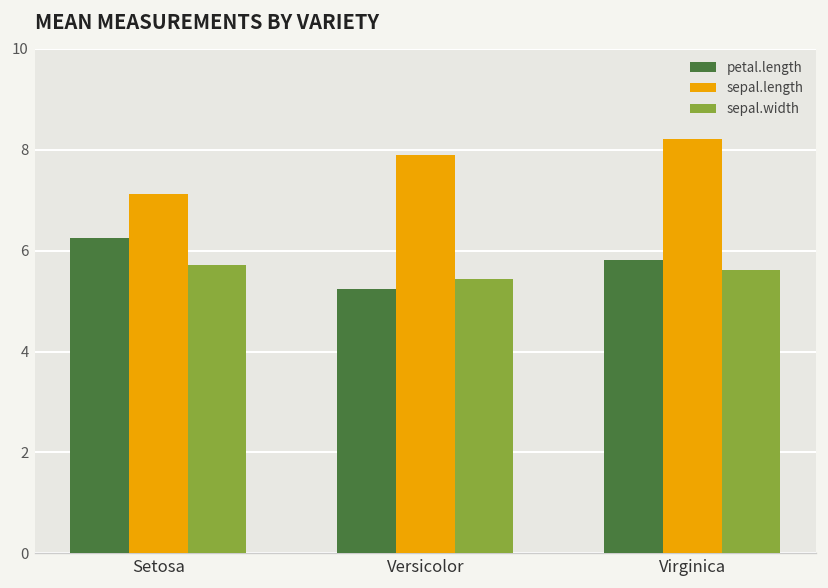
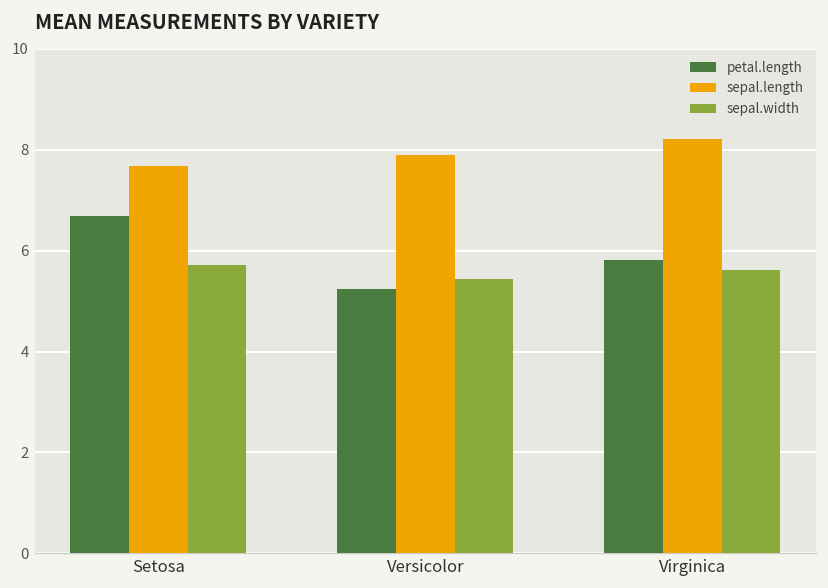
  {
    "petal.length": {
-     "Setosa": 6.3,
+     "Setosa": 6.7,
      "Versicolor": 5.2,
      "Virginica": 5.8
    },
    "sepal.length": {
-     "Setosa": 7.1,
+     "Setosa": 7.7,
      "Versicolor": 7.9,
      "Virginica": 8.2
    },
    "sepal.width": {
      "Setosa": 5.7,
      "Versicolor": 5.4,
      "Virginica": 5.6
    }
  }
